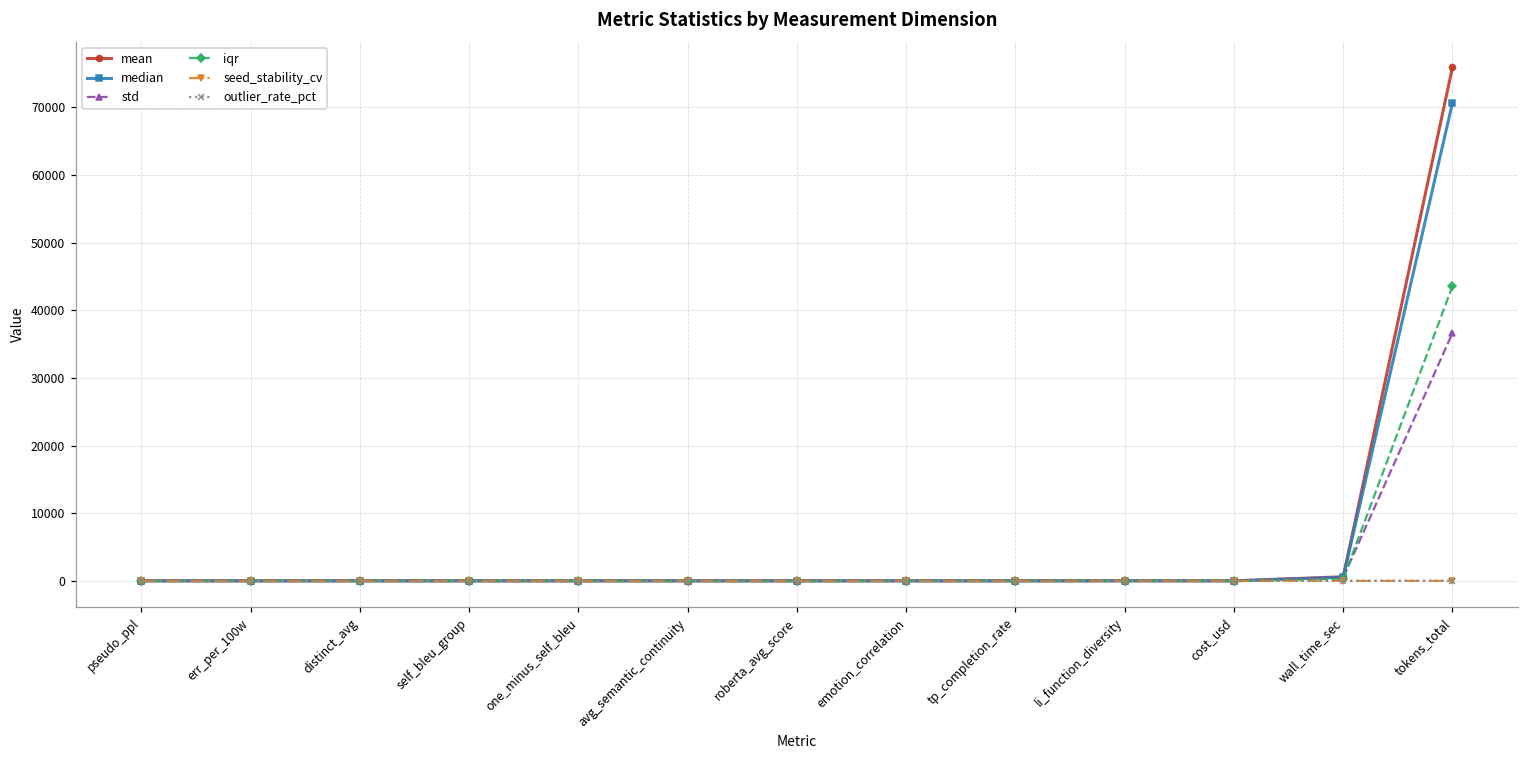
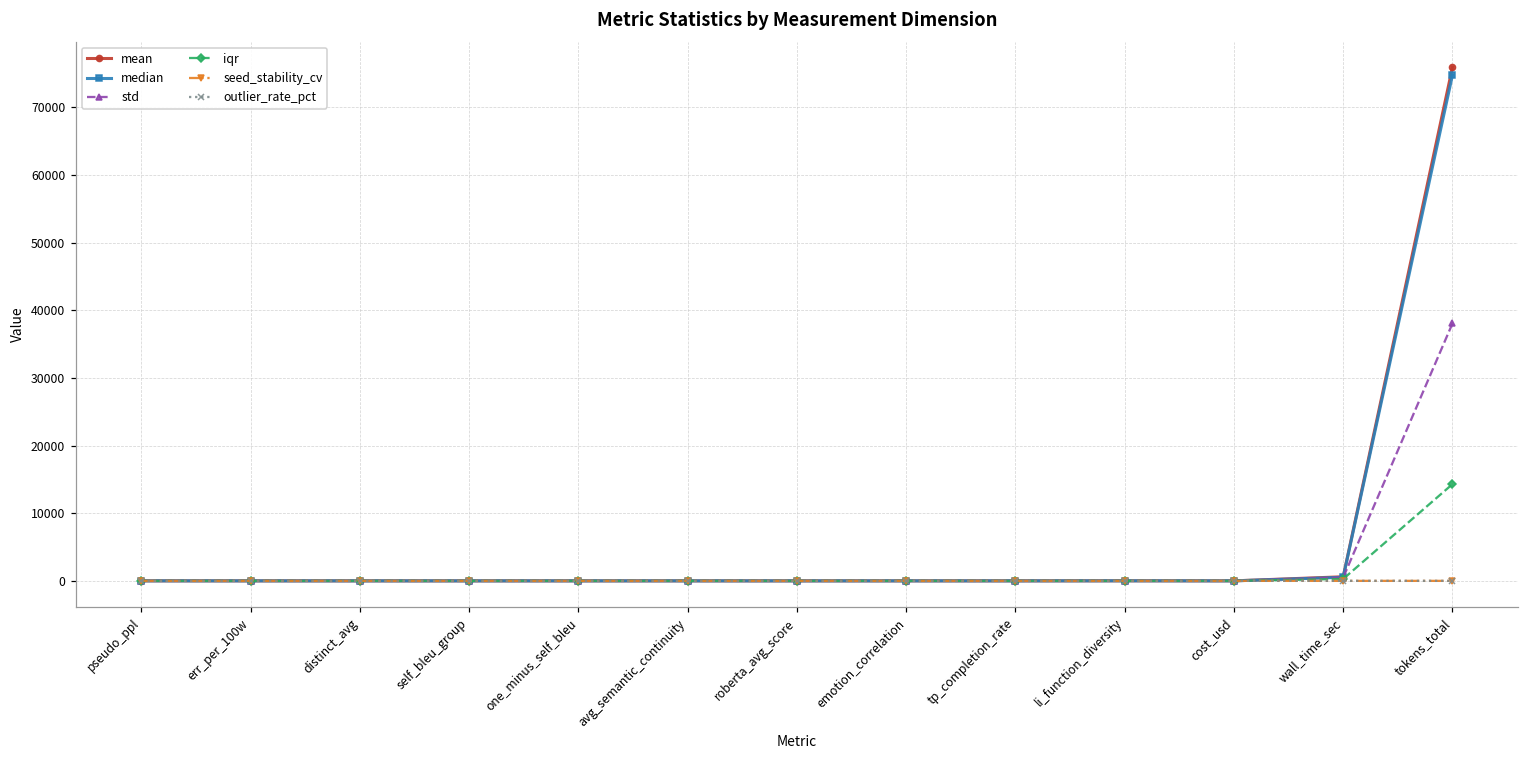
  {
    "mean": {
      "tokens_total": 76000
    },
    "median": {
-     "tokens_total": 71000
+     "tokens_total": 75000
    },
    "std": {
-     "tokens_total": 37000
+     "tokens_total": 38000
    },
    "iqr": {
-     "tokens_total": 44000
+     "tokens_total": 14000
    },
    "outlier_rate_pct": {
      "tokens_total": 0
    }
  }
